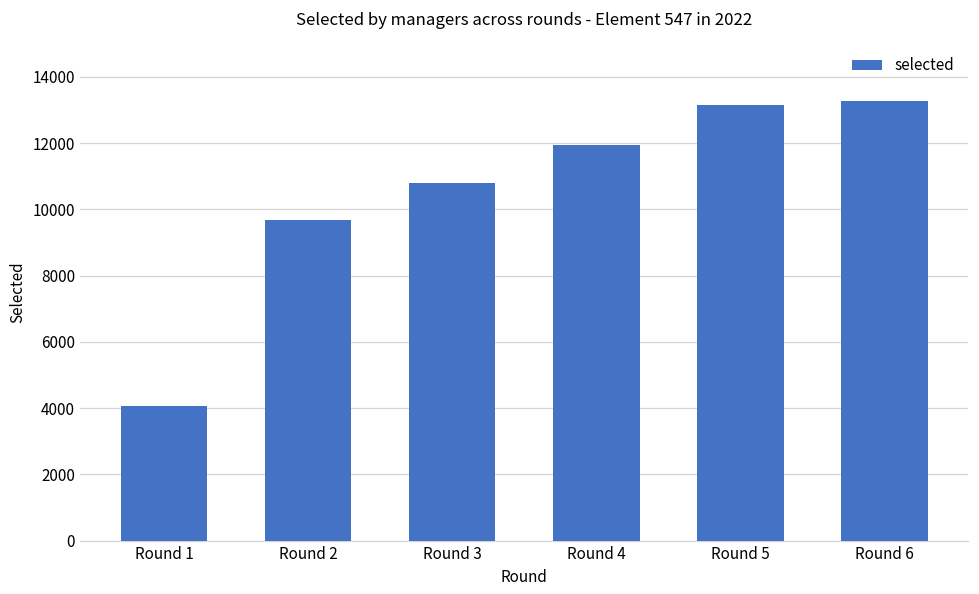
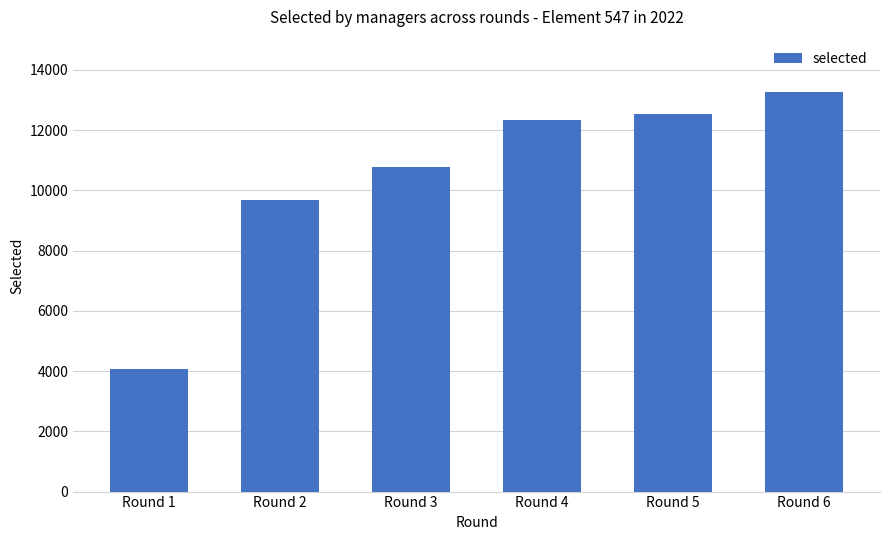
  {
    "Round 1": 4100,
    "Round 2": 9700,
    "Round 3": 10800,
-   "Round 4": 11900,
-   "Round 5": 13100,
+   "Round 4": 12300,
+   "Round 5": 12500,
    "Round 6": 13300
  }
